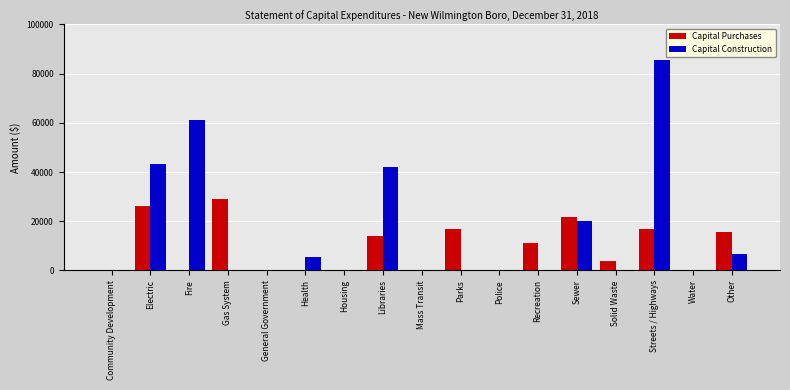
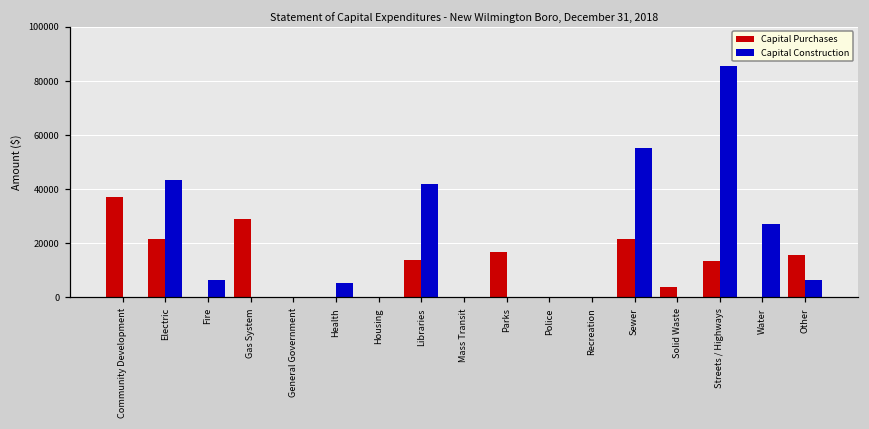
  {
    "Capital Purchases": {
-     "Community Development": 0,
-     "Electric": 26000,
+     "Community Development": 37000,
+     "Electric": 22000,
      "Fire": 0,
      "Gas System": 29000,
      "General Government": 0,
      "Health": 0,
      "Housing": 0,
      "Libraries": 14000,
      "Mass Transit": 0,
      "Parks": 17000,
      "Police": 0,
-     "Recreation": 11000,
+     "Recreation": 0,
      "Sewer": 22000,
      "Solid Waste": 4000,
-     "Streets / Highways": 17000,
+     "Streets / Highways": 13000,
      "Water": 0,
      "Other": 16000
    },
    "Capital Construction": {
      "Community Development": 0,
      "Electric": 43000,
-     "Fire": 61000,
+     "Fire": 6000,
      "Gas System": 0,
      "General Government": 0,
      "Health": 5000,
      "Housing": 0,
      "Libraries": 42000,
      "Mass Transit": 0,
      "Parks": 0,
      "Police": 0,
      "Recreation": 0,
-     "Sewer": 20000,
+     "Sewer": 55000,
      "Solid Waste": 0,
      "Streets / Highways": 86000,
-     "Water": 0,
+     "Water": 27000,
      "Other": 7000
    }
  }
